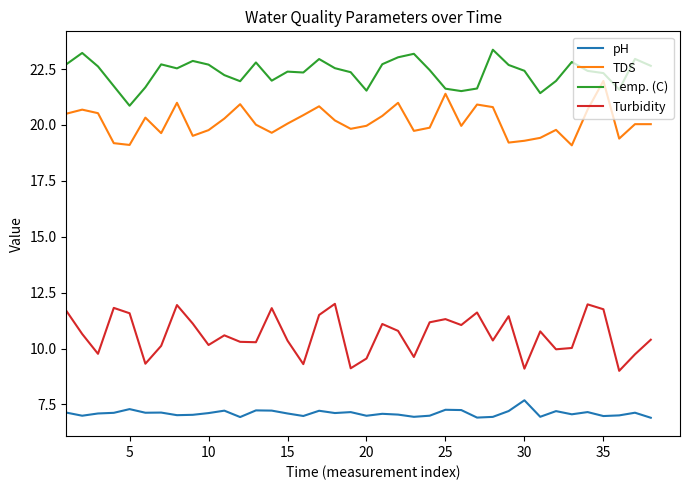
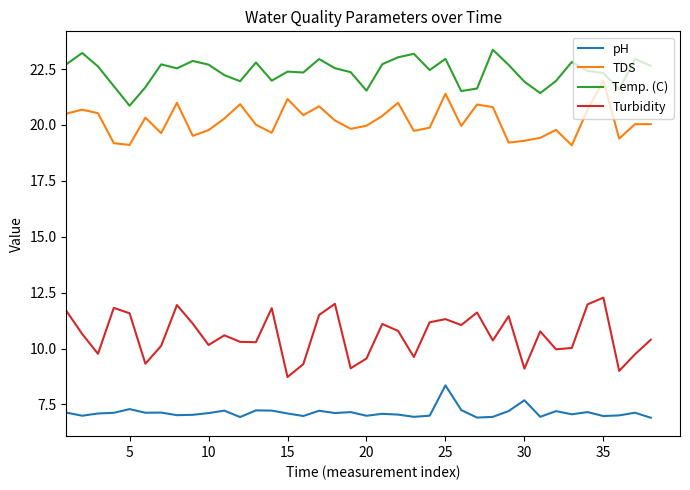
  {
    "pH": {
      "5": 7.3,
      "10": 7.1,
      "15": 7.1,
      "20": 7.0,
-     "25": 7.3,
+     "25": 8.4,
      "30": 7.7,
      "35": 7.0
    },
    "TDS": {
      "5": 19.1,
      "10": 19.8,
-     "15": 20.1,
+     "15": 21.2,
      "20": 20.0,
      "25": 21.4,
      "30": 19.3
    },
    "Temp. (C)": {
      "5": 20.9,
      "10": 22.7,
      "15": 22.4,
      "20": 21.5,
-     "25": 21.6,
-     "30": 22.4
+     "25": 23.0,
+     "30": 21.9
    },
    "Turbidity": {
      "5": 11.6,
      "10": 10.2,
-     "15": 10.4,
+     "15": 8.7,
      "20": 9.6,
      "25": 11.3,
      "30": 9.1,
-     "35": 11.8
+     "35": 12.3
    }
  }
